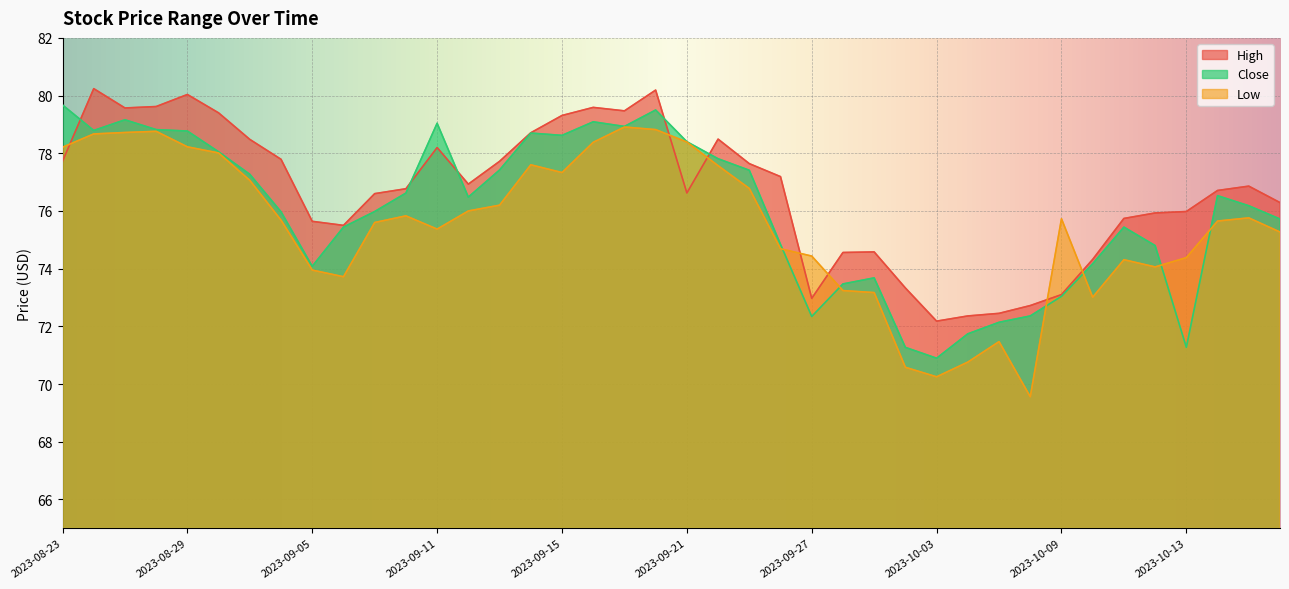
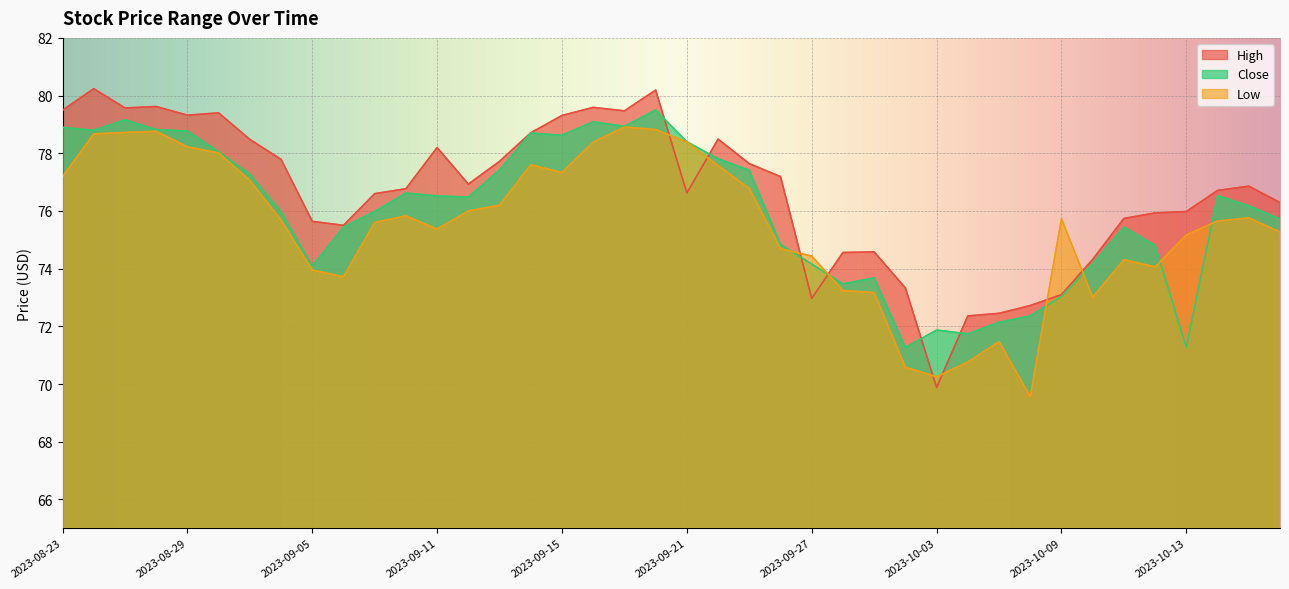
  {
    "High": {
-     "2023-08-23": 77.7,
-     "2023-08-29": 80.0,
+     "2023-08-23": 79.5,
+     "2023-08-29": 79.3,
      "2023-09-05": 75.6,
      "2023-09-11": 78.2,
      "2023-09-15": 79.3,
      "2023-09-21": 76.6,
      "2023-09-27": 73.0,
-     "2023-10-03": 72.2,
+     "2023-10-03": 69.9,
      "2023-10-13": 76.0
    },
    "Close": {
-     "2023-08-23": 79.7,
+     "2023-08-23": 78.9,
      "2023-08-29": 78.8,
      "2023-09-05": 74.1,
-     "2023-09-11": 79.0,
+     "2023-09-11": 76.5,
      "2023-09-15": 78.6,
-     "2023-09-27": 72.3,
-     "2023-10-03": 70.9,
+     "2023-09-27": 74.2,
+     "2023-10-03": 71.9,
      "2023-10-13": 71.3
    },
    "Low": {
-     "2023-08-23": 78.2,
+     "2023-08-23": 77.2,
      "2023-08-29": 78.2,
      "2023-09-05": 73.9,
      "2023-09-11": 75.4,
      "2023-09-15": 77.3,
      "2023-09-27": 74.4,
      "2023-10-03": 70.3,
      "2023-10-09": 75.7,
-     "2023-10-13": 74.4
+     "2023-10-13": 75.2
    }
  }
